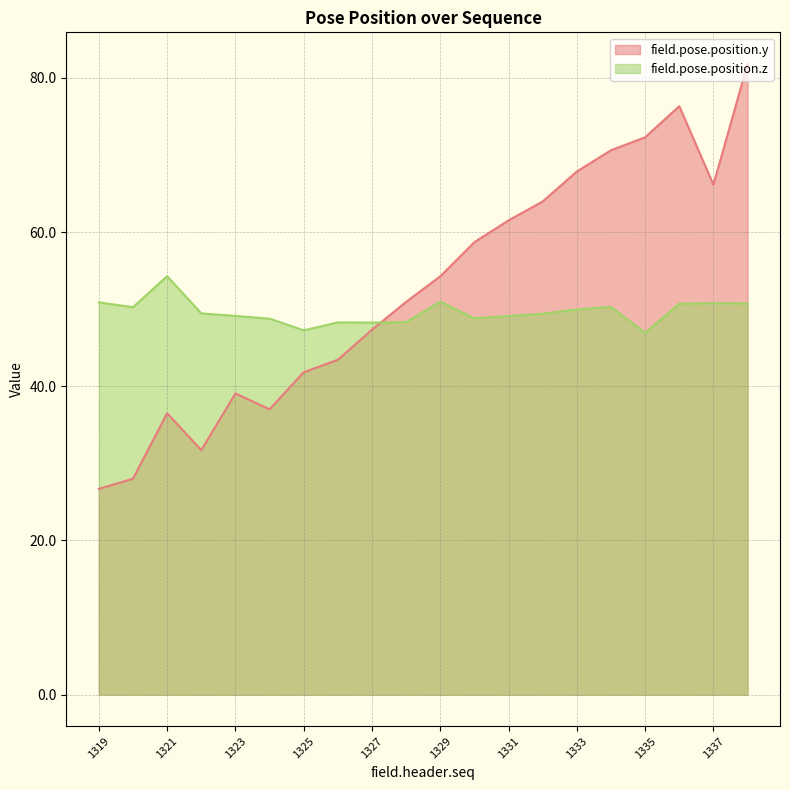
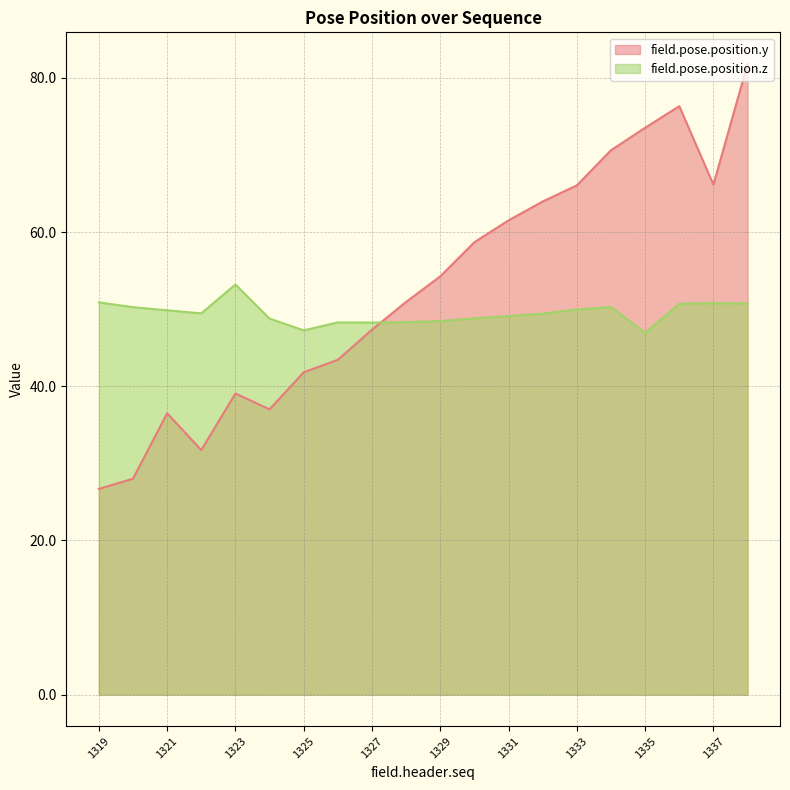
  {
    "field.pose.position.y": {
      "1319": 27,
      "1321": 37,
      "1323": 39,
      "1325": 42,
      "1327": 47,
      "1329": 54,
      "1331": 62,
-     "1333": 68,
-     "1335": 72,
+     "1333": 66,
+     "1335": 74,
      "1337": 66
    },
    "field.pose.position.z": {
      "1319": 51,
-     "1321": 54,
-     "1323": 49,
+     "1321": 50,
+     "1323": 53,
      "1325": 47,
      "1327": 48,
-     "1329": 51,
+     "1329": 48,
      "1331": 49,
      "1333": 50,
      "1335": 47,
      "1337": 51
    }
  }
